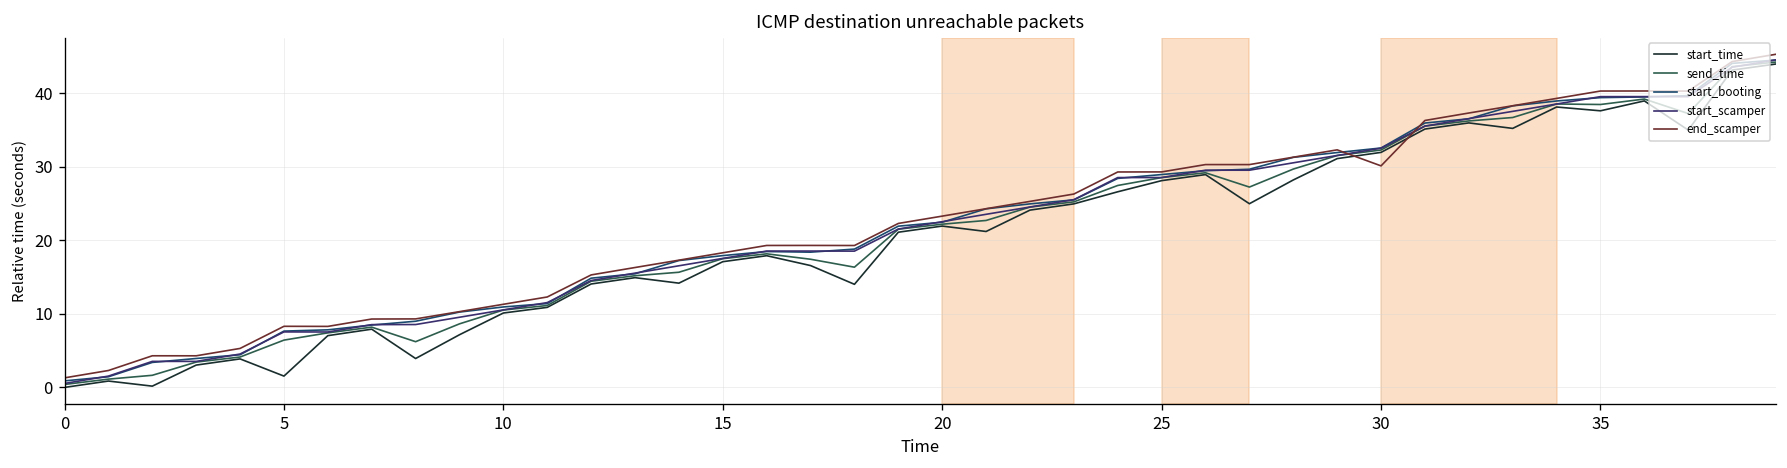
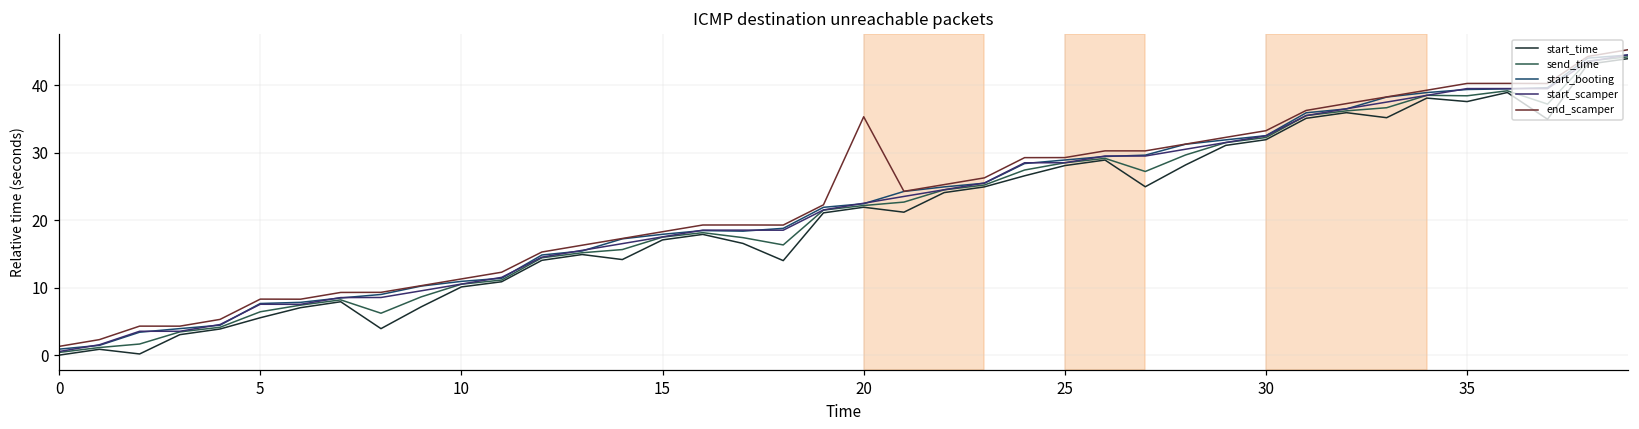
  {
    "start_time": {
-     "5": 2,
+     "5": 6,
      "35": 38
    },
    "end_scamper": {
      "5": 8,
-     "20": 23,
-     "30": 30,
+     "20": 35,
+     "30": 33,
      "35": 40
    }
  }
